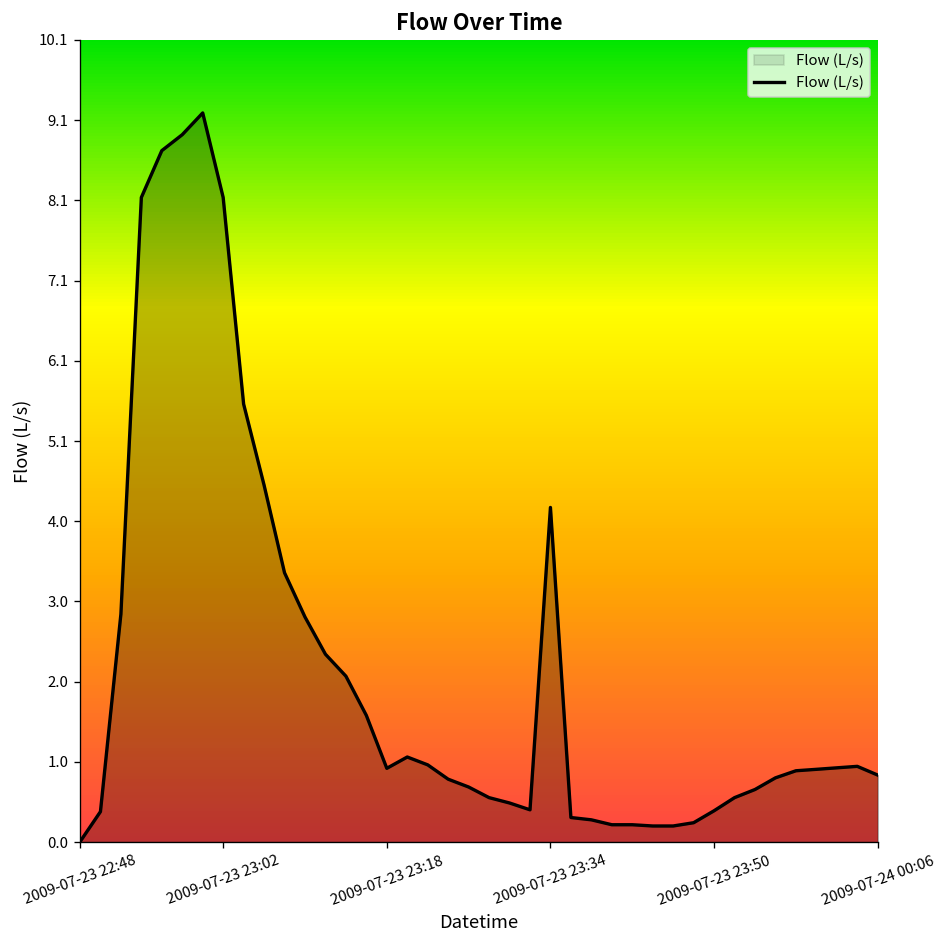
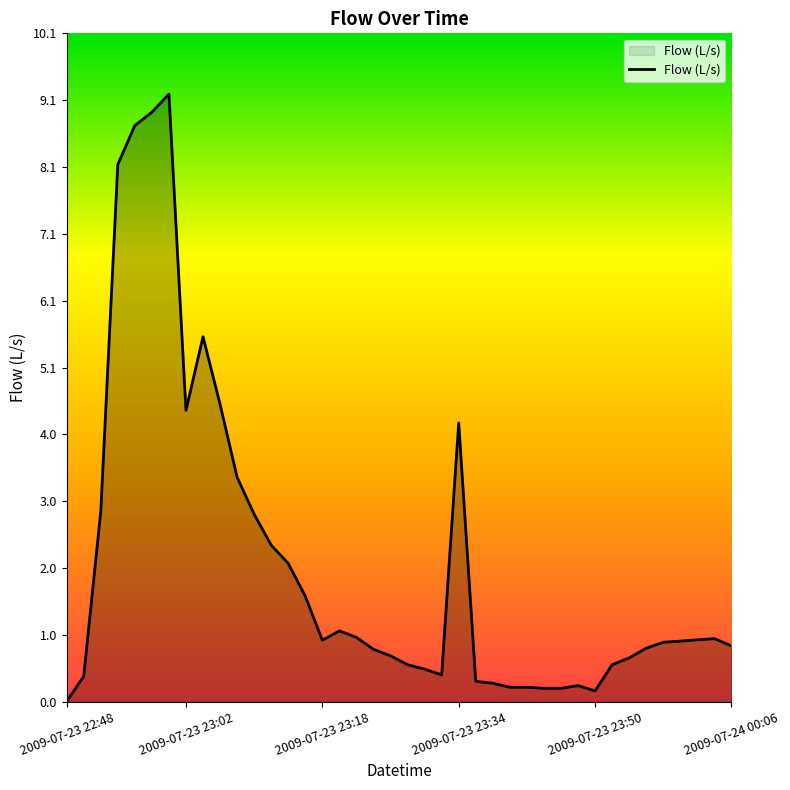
  {
    "2009-07-23 22:48": 0.0,
-   "2009-07-23 23:02": 8.1,
+   "2009-07-23 23:02": 4.4,
    "2009-07-23 23:18": 0.9,
    "2009-07-23 23:34": 4.2,
-   "2009-07-23 23:50": 0.4,
+   "2009-07-23 23:50": 0.2,
    "2009-07-24 00:06": 0.8
  }
